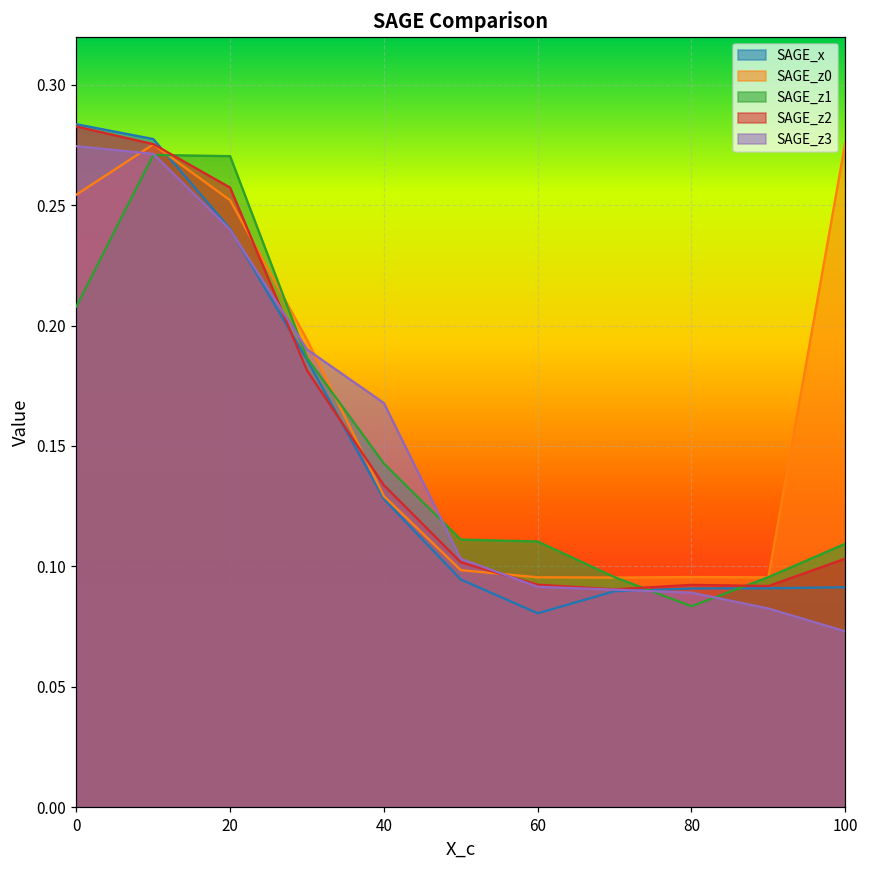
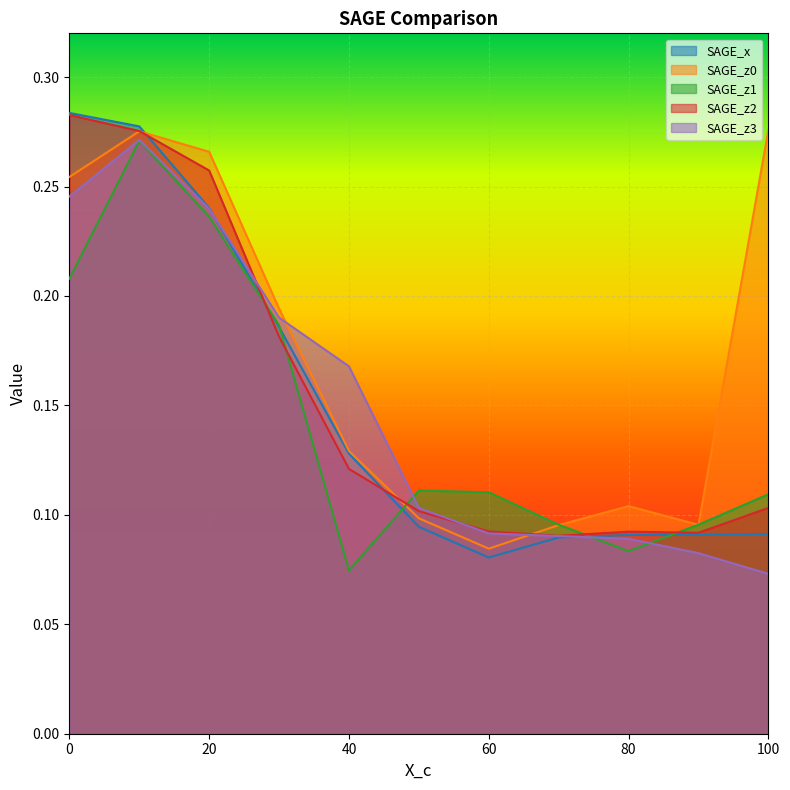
  {
    "SAGE_x": {
      "40": 0.128,
      "60": 0.081,
      "80": 0.091,
      "100": 0.091
    },
    "SAGE_z0": {
      "0": 0.254,
-     "20": 0.252,
+     "20": 0.266,
      "40": 0.129,
-     "60": 0.095,
-     "80": 0.096,
+     "60": 0.085,
+     "80": 0.104,
      "100": 0.276
    },
    "SAGE_z1": {
      "0": 0.208,
-     "20": 0.270,
-     "40": 0.143,
+     "20": 0.236,
+     "40": 0.075,
      "60": 0.110,
      "80": 0.083,
      "100": 0.109
    },
    "SAGE_z2": {
      "20": 0.257,
-     "40": 0.134,
+     "40": 0.121,
      "80": 0.092,
      "100": 0.103
    },
    "SAGE_z3": {
-     "0": 0.275,
+     "0": 0.245,
      "40": 0.168,
      "80": 0.089,
      "100": 0.073
    }
  }
